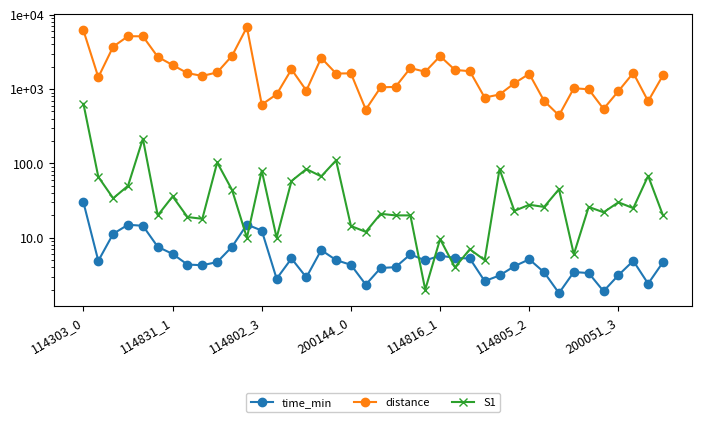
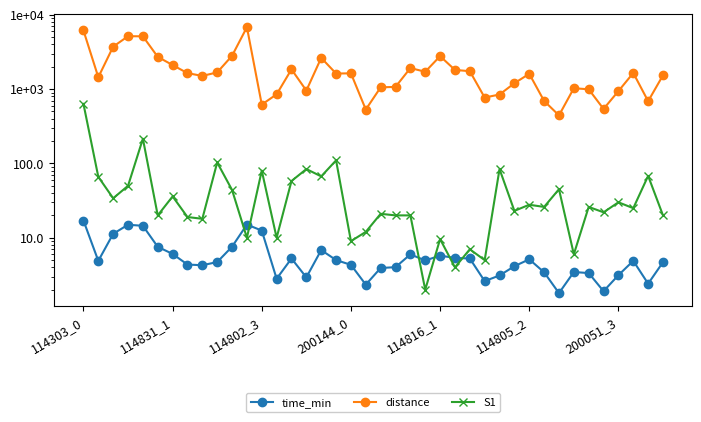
  {
    "time_min": {
-     "114303_0": 30,
+     "114303_0": 17,
      "114831_1": 6,
      "114802_3": 12,
      "200144_0": 4,
      "114816_1": 6,
      "114805_2": 5,
      "200051_3": 3
    },
    "distance": {
      "114303_0": 6000,
      "114831_1": 2100,
      "114802_3": 600,
      "200144_0": 1600,
      "114816_1": 2800,
      "114805_2": 1600,
      "200051_3": 900
    },
    "S1": {
      "114303_0": 600,
      "114831_1": 40,
      "114802_3": 80,
-     "200144_0": 14,
+     "200144_0": 9,
      "114816_1": 10,
      "114805_2": 28,
      "200051_3": 30
    }
  }
